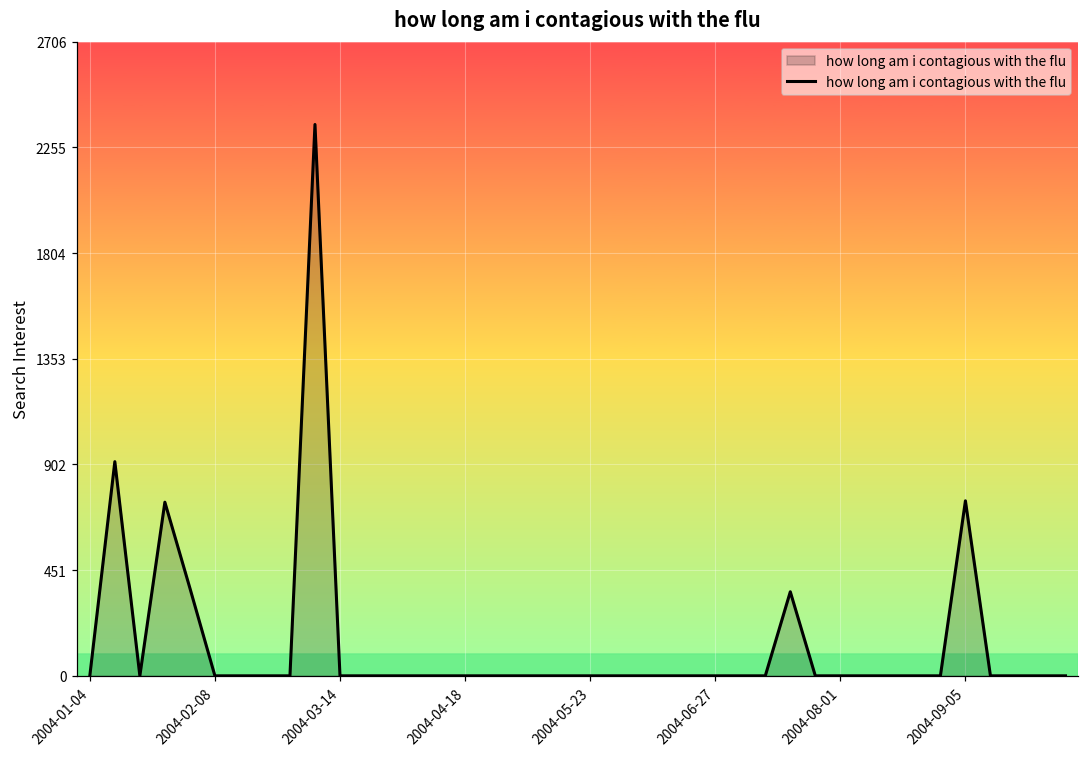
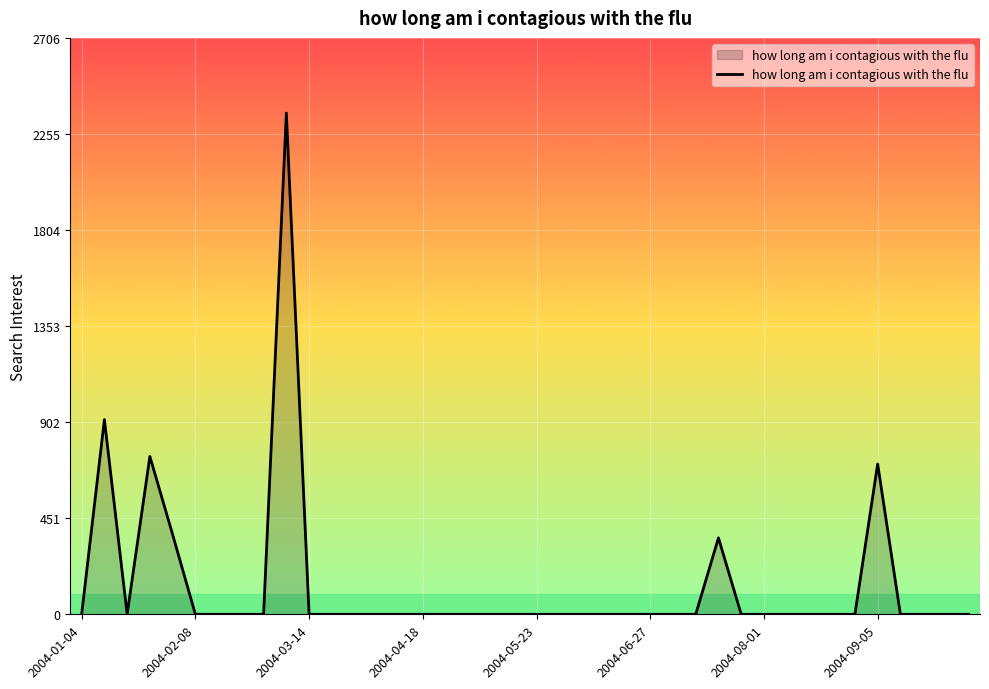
  {
-   "2004-09-05": 750
+   "2004-09-05": 710
  }
